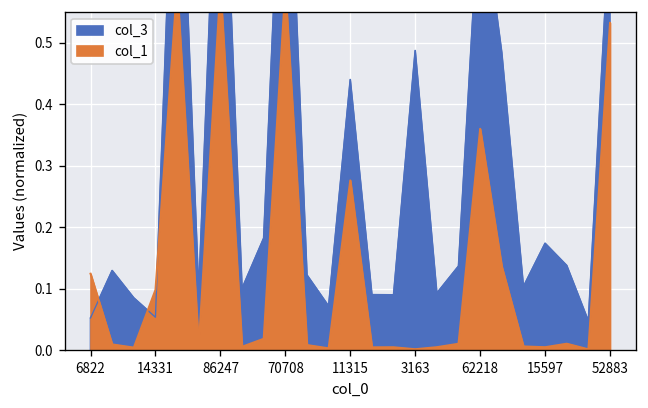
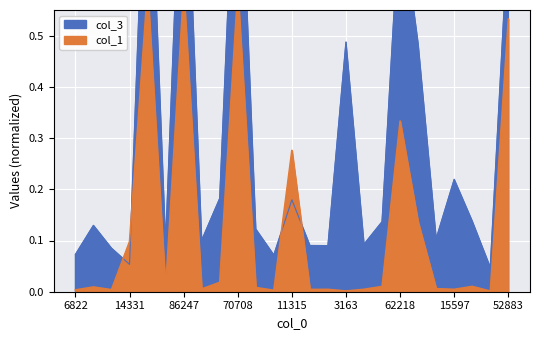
  {
    "col_3": {
-     "6822": 0.05,
+     "6822": 0.07,
      "14331": 0.05,
-     "11315": 0.44,
+     "11315": 0.18,
      "3163": 0.49,
-     "15597": 0.17
+     "15597": 0.22
    },
    "col_1": {
-     "6822": 0.12,
+     "6822": 0.00,
      "14331": 0.10,
      "11315": 0.28,
      "3163": 0.00,
-     "62218": 0.36,
+     "62218": 0.33,
      "15597": 0.00,
      "52883": 0.53
    }
  }
